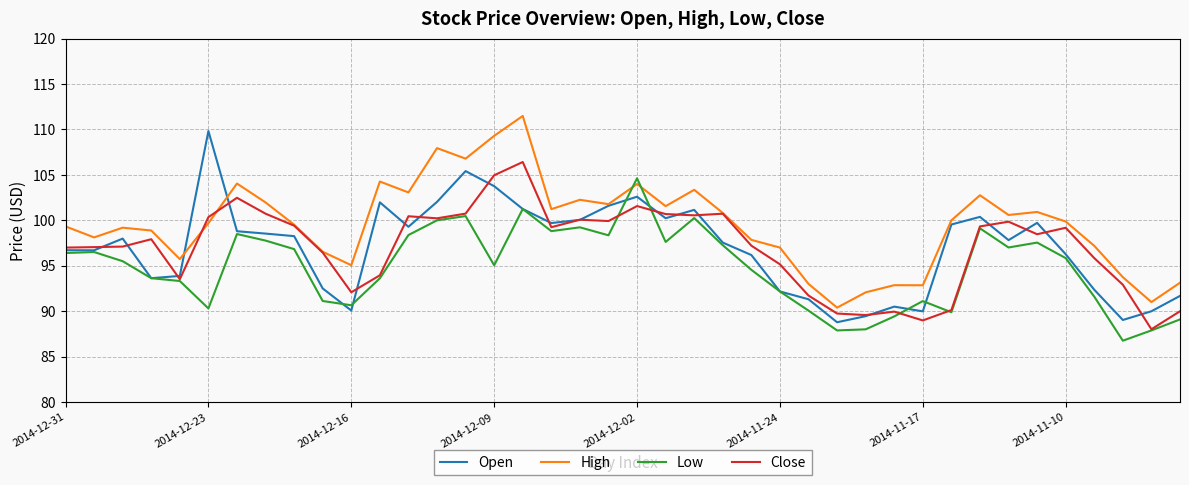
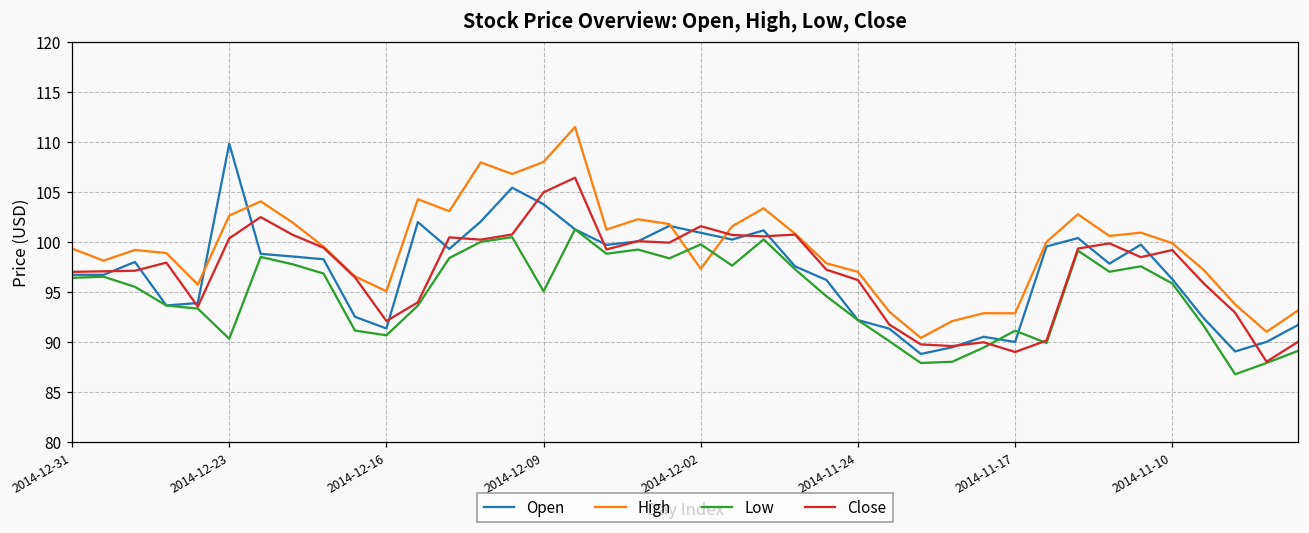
  {
    "Open": {
      "2014-12-31": 97,
      "2014-12-23": 110,
-     "2014-12-16": 90,
+     "2014-12-16": 91,
      "2014-12-09": 104,
-     "2014-12-02": 103,
+     "2014-12-02": 101,
      "2014-11-17": 90,
      "2014-11-10": 96
    },
    "High": {
      "2014-12-31": 99,
-     "2014-12-23": 100,
+     "2014-12-23": 103,
      "2014-12-16": 95,
-     "2014-12-09": 109,
-     "2014-12-02": 104,
+     "2014-12-09": 108,
+     "2014-12-02": 97,
      "2014-11-24": 97,
      "2014-11-17": 93,
      "2014-11-10": 100
    },
    "Low": {
      "2014-12-31": 96,
      "2014-12-23": 90,
      "2014-12-16": 91,
      "2014-12-09": 95,
-     "2014-12-02": 105,
+     "2014-12-02": 100,
      "2014-11-17": 91,
      "2014-11-10": 96
    },
    "Close": {
      "2014-12-31": 97,
      "2014-12-23": 100,
      "2014-12-16": 92,
      "2014-12-09": 105,
      "2014-12-02": 102,
-     "2014-11-24": 95,
+     "2014-11-24": 96,
      "2014-11-17": 89,
      "2014-11-10": 99
    }
  }
